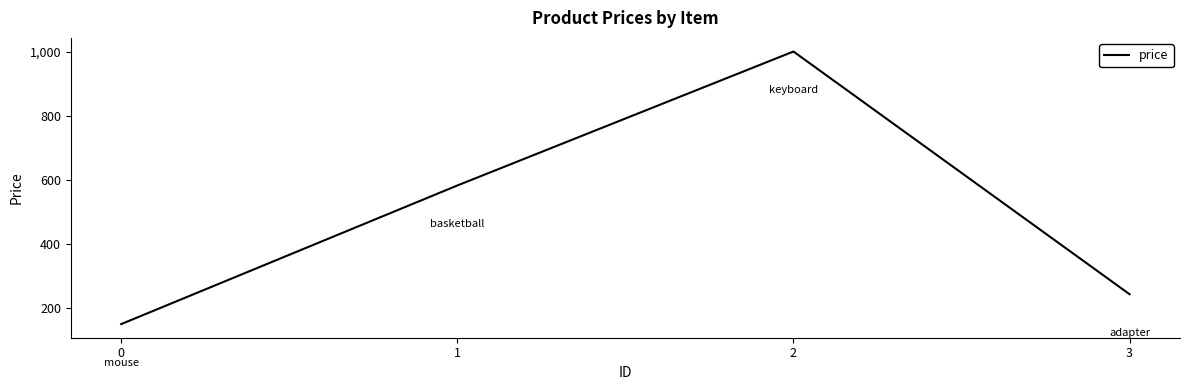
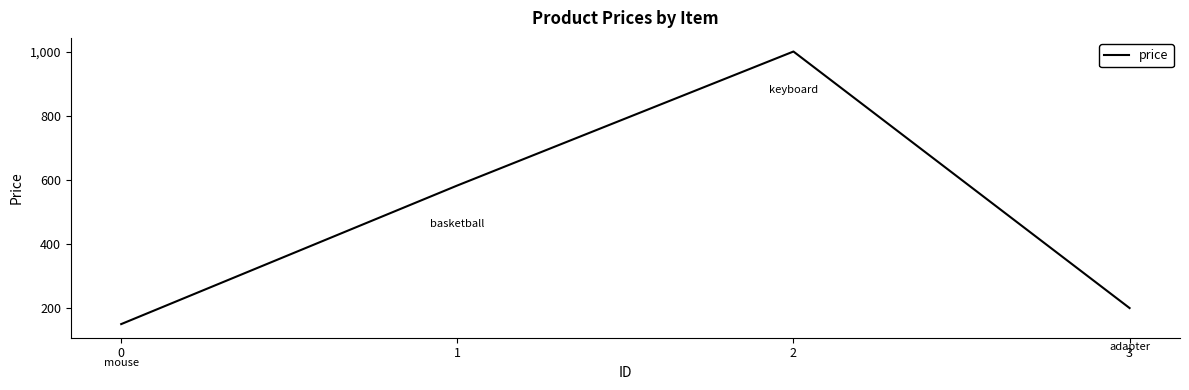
  {
    "0": "150",
    "1": "580",
    "2": "1,000",
-   "3": "240"
+   "3": "200"
  }
